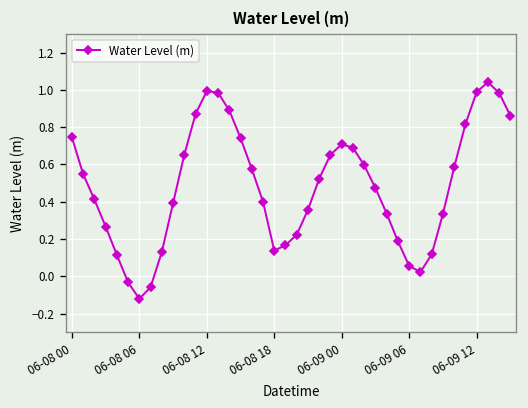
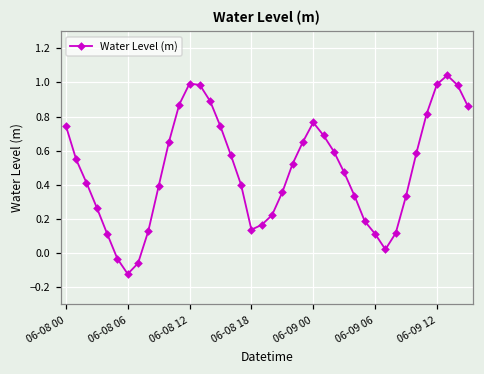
  {
    "06-08 00": 0.75,
    "06-08 06": -0.12,
    "06-08 12": 0.99,
    "06-08 18": 0.14,
-   "06-09 00": 0.71,
-   "06-09 06": 0.06,
+   "06-09 00": 0.77,
+   "06-09 06": 0.11,
    "06-09 12": 0.99
  }
